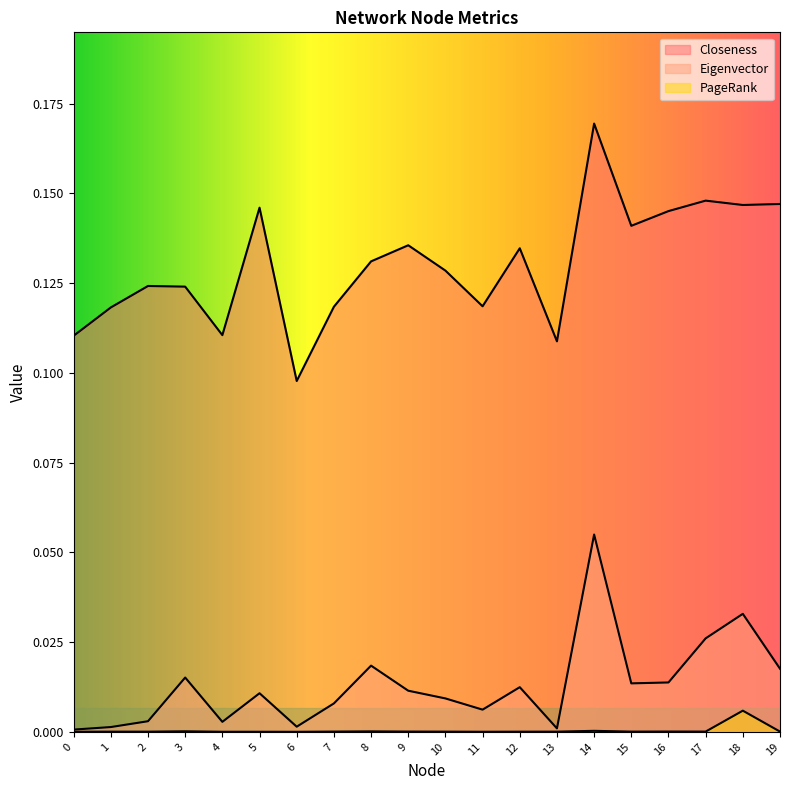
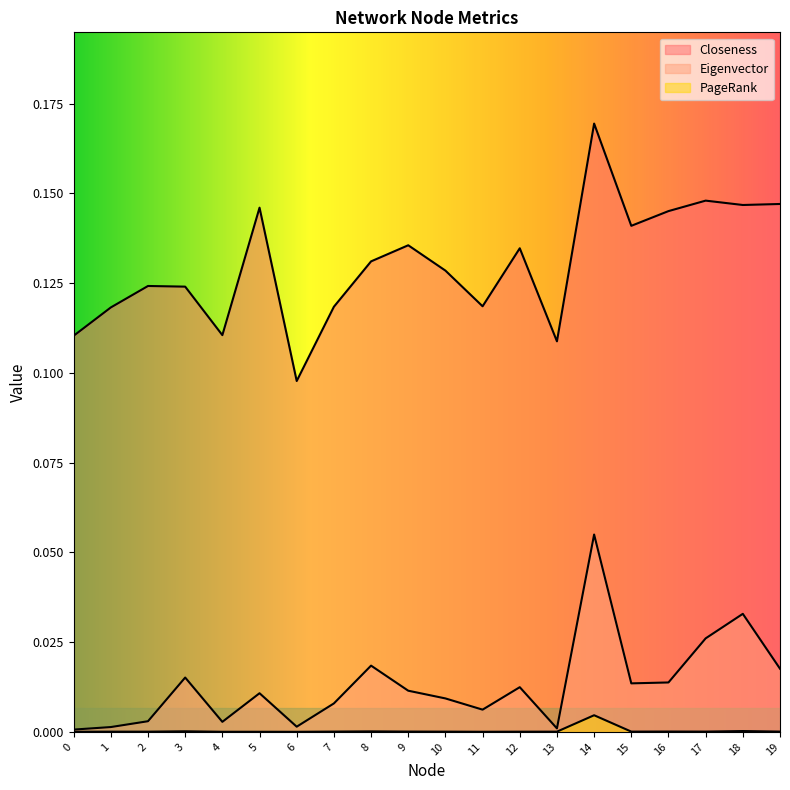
  {
    "PageRank": {
      "1": 0.000,
      "2": 0.000,
      "3": 0.000,
      "4": 0.000,
      "5": 0.000,
      "6": 0.000,
      "7": 0.000,
      "8": 0.000,
      "9": 0.000,
      "10": 0.000,
      "11": 0.000,
      "12": 0.000,
      "13": 0.000,
-     "14": 0.000,
+     "14": 0.005,
      "15": 0.000,
      "16": 0.000,
      "17": 0.000,
-     "18": 0.006,
+     "18": 0.000,
      "19": 0.000
    }
  }
